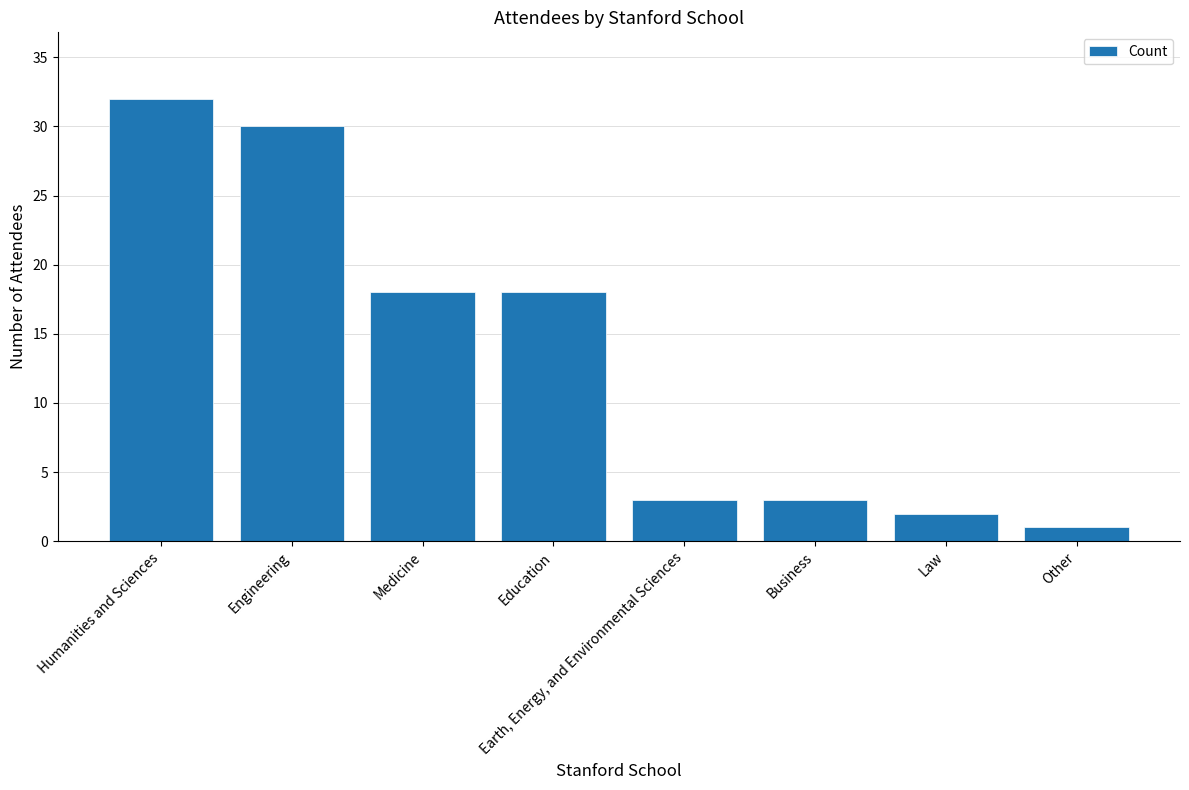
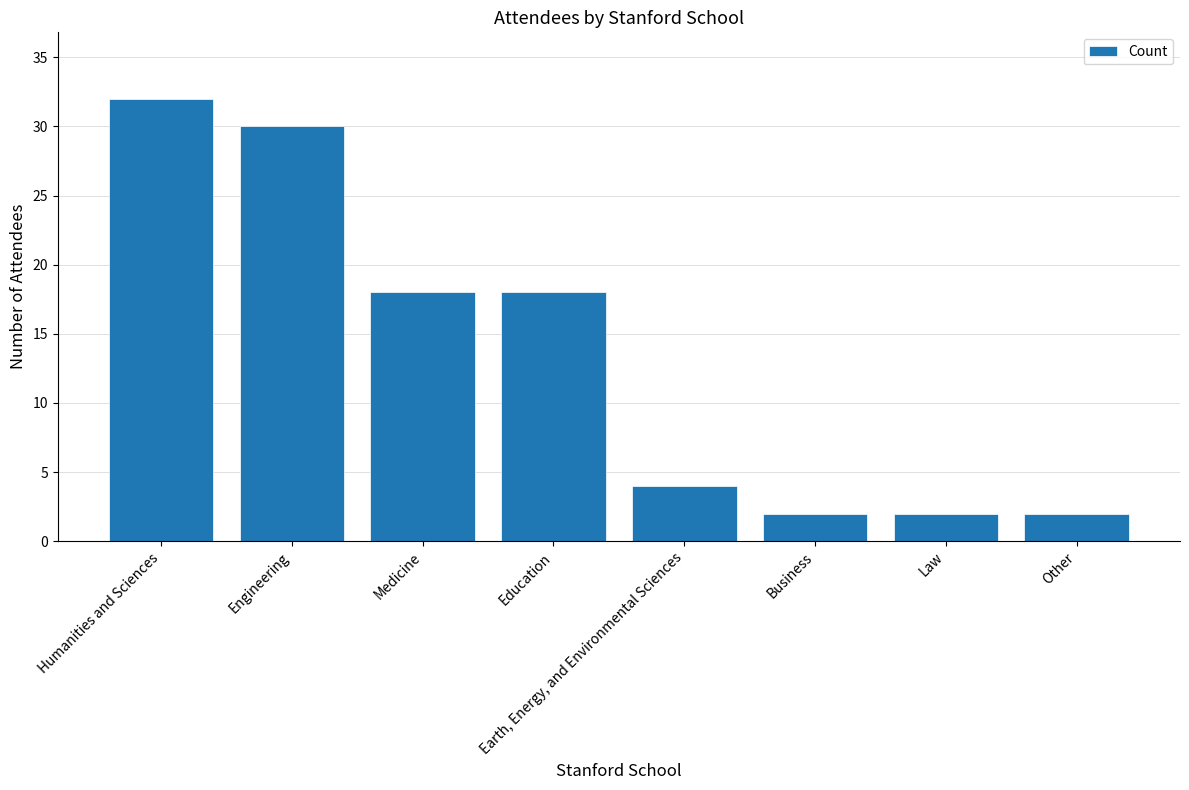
  {
    "Humanities and Sciences": 32,
    "Engineering": 30,
    "Medicine": 18,
    "Education": 18,
-   "Earth, Energy, and Environmental Sciences": 3,
-   "Business": 3,
+   "Earth, Energy, and Environmental Sciences": 4,
+   "Business": 2,
    "Law": 2,
-   "Other": 1
+   "Other": 2
  }
